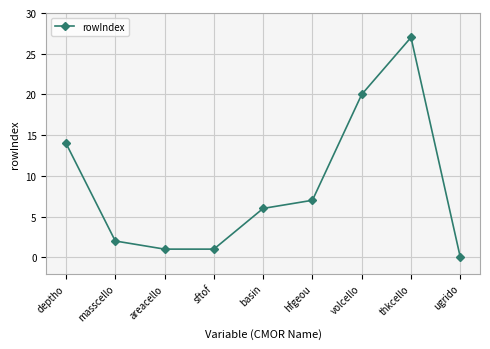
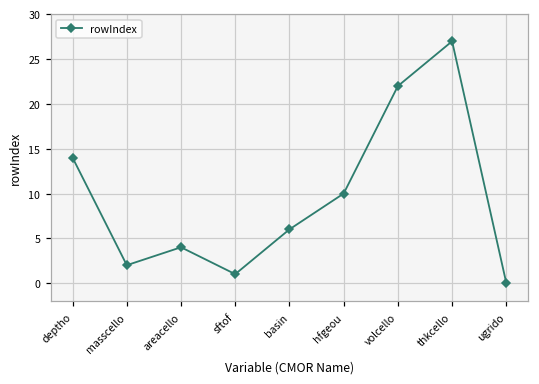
  {
    "deptho": 14,
    "masscello": 2,
-   "areacello": 1,
+   "areacello": 4,
    "sftof": 1,
    "basin": 6,
-   "hfgeou": 7,
-   "volcello": 20,
+   "hfgeou": 10,
+   "volcello": 22,
    "thkcello": 27,
    "ugrido": 0
  }
